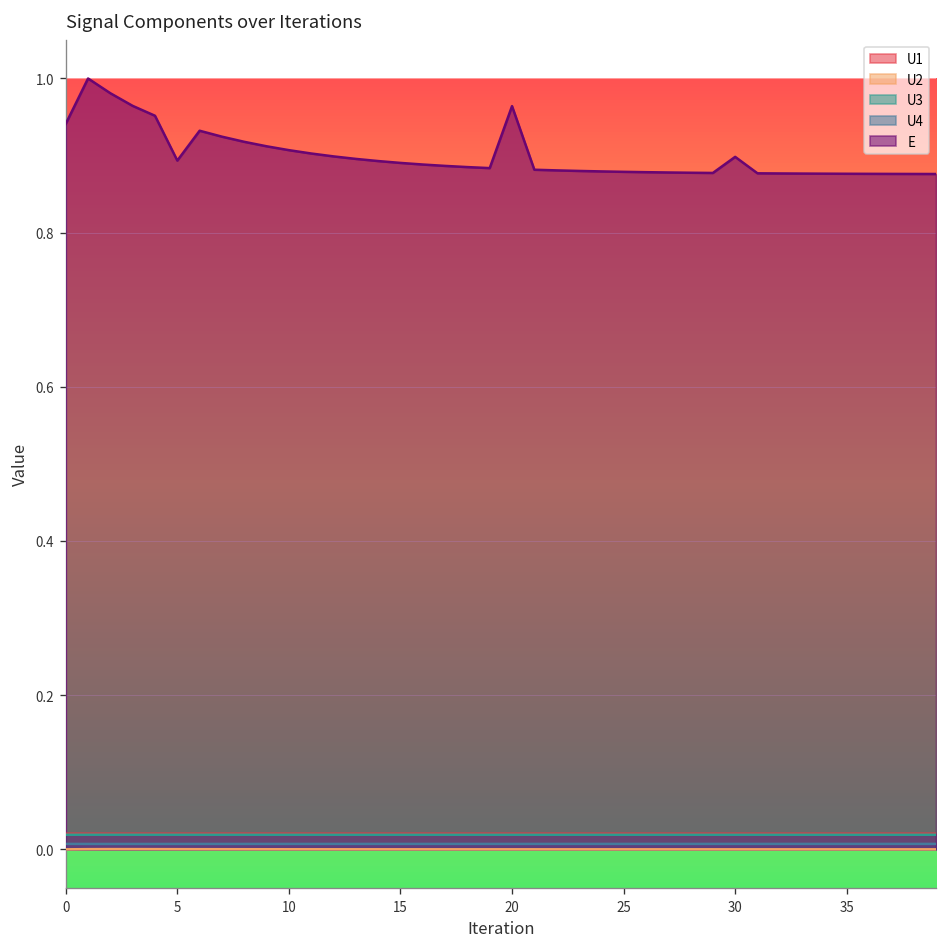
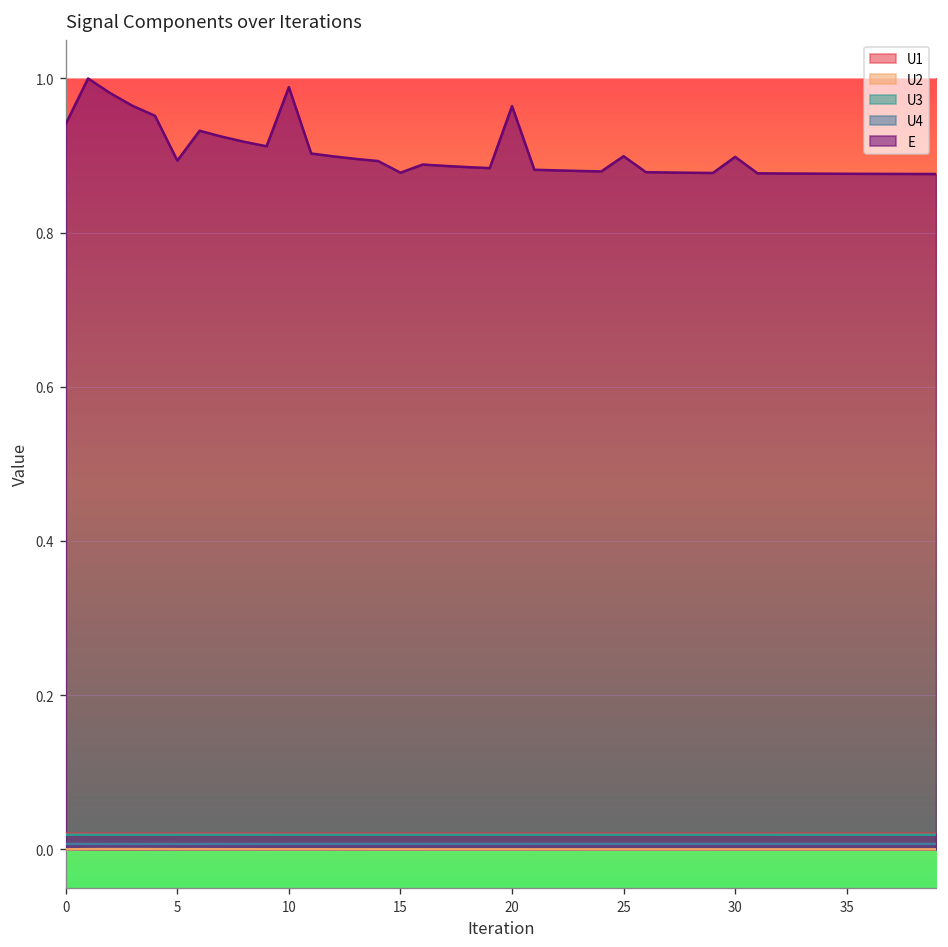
  {
    "U2": {
      "0": 0.00,
      "5": 0.00,
      "10": 0.00,
      "15": 0.00,
      "20": 0.00,
      "25": 0.00,
      "30": 0.00,
      "35": 0.00
    },
    "E": {
      "0": 0.94,
      "5": 0.89,
-     "10": 0.91,
-     "15": 0.89,
+     "10": 0.99,
+     "15": 0.88,
      "20": 0.96,
-     "25": 0.88,
+     "25": 0.90,
      "30": 0.90,
      "35": 0.88
    }
  }
